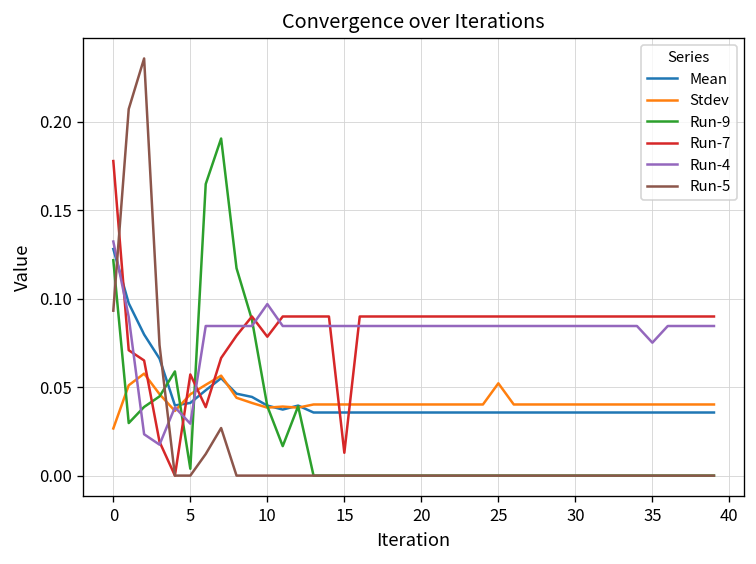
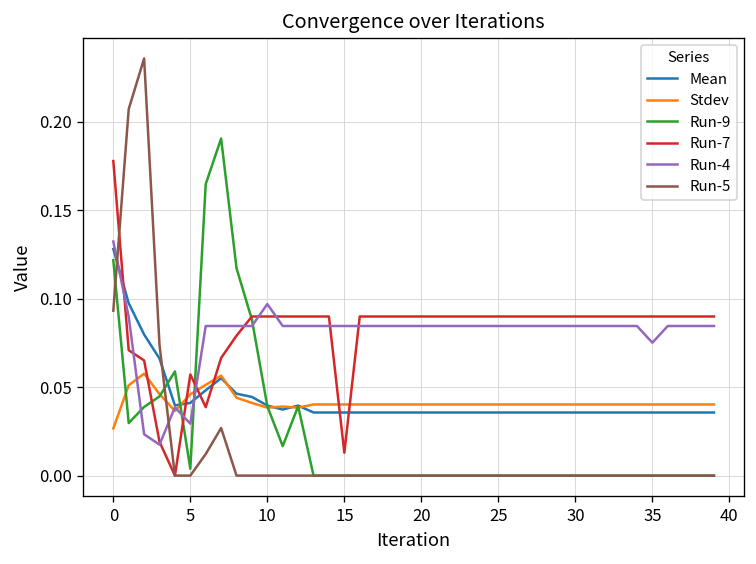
  {
    "Mean": {
      "0": 0.128,
      "5": 0.041,
      "15": 0.036,
      "20": 0.036,
      "25": 0.036,
      "30": 0.036,
      "35": 0.036
    },
    "Stdev": {
      "0": 0.027,
      "5": 0.046,
      "15": 0.040,
      "20": 0.040,
-     "25": 0.052,
+     "25": 0.040,
      "30": 0.040,
      "35": 0.040
    },
    "Run-9": {
      "0": 0.122,
      "5": 0.004
    },
    "Run-7": {
      "0": 0.178,
      "5": 0.057,
-     "10": 0.079,
+     "10": 0.090,
      "15": 0.013,
      "20": 0.090,
      "25": 0.090,
      "30": 0.090,
      "35": 0.090
    },
    "Run-4": {
      "0": 0.132,
      "5": 0.029,
      "10": 0.097,
      "15": 0.085,
      "20": 0.085,
      "25": 0.085,
      "30": 0.085,
      "35": 0.075
    },
    "Run-5": {
      "0": 0.093,
      "5": 0.000,
      "10": 0.000
    }
  }
